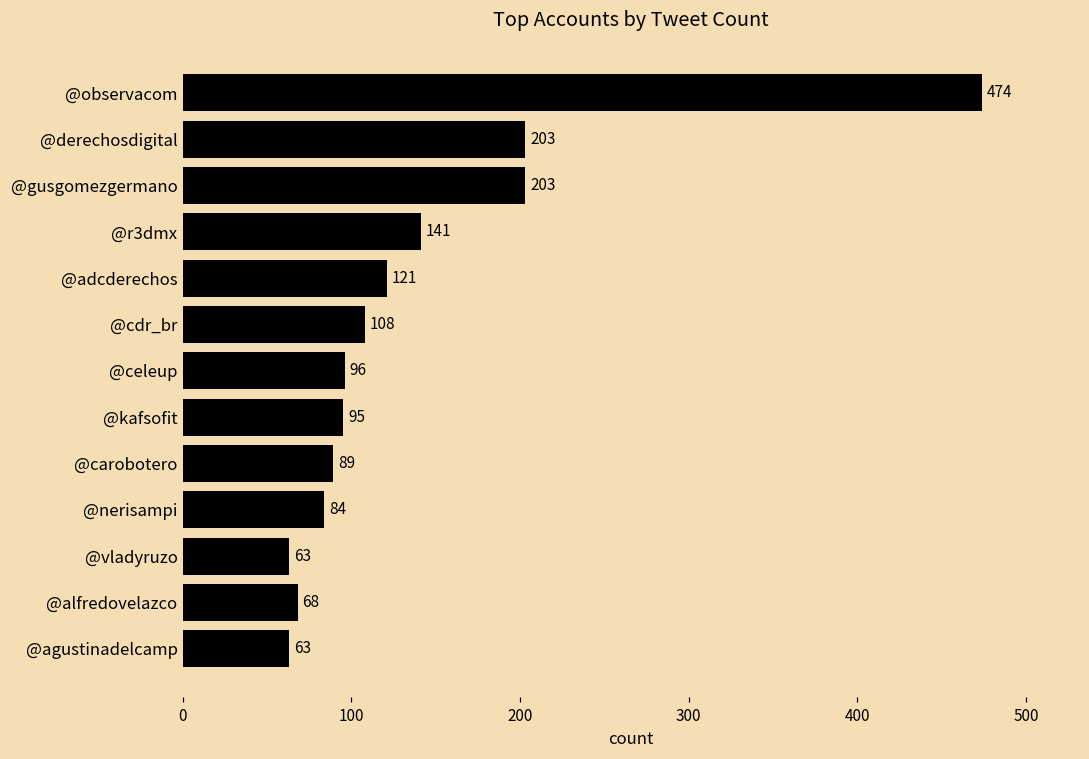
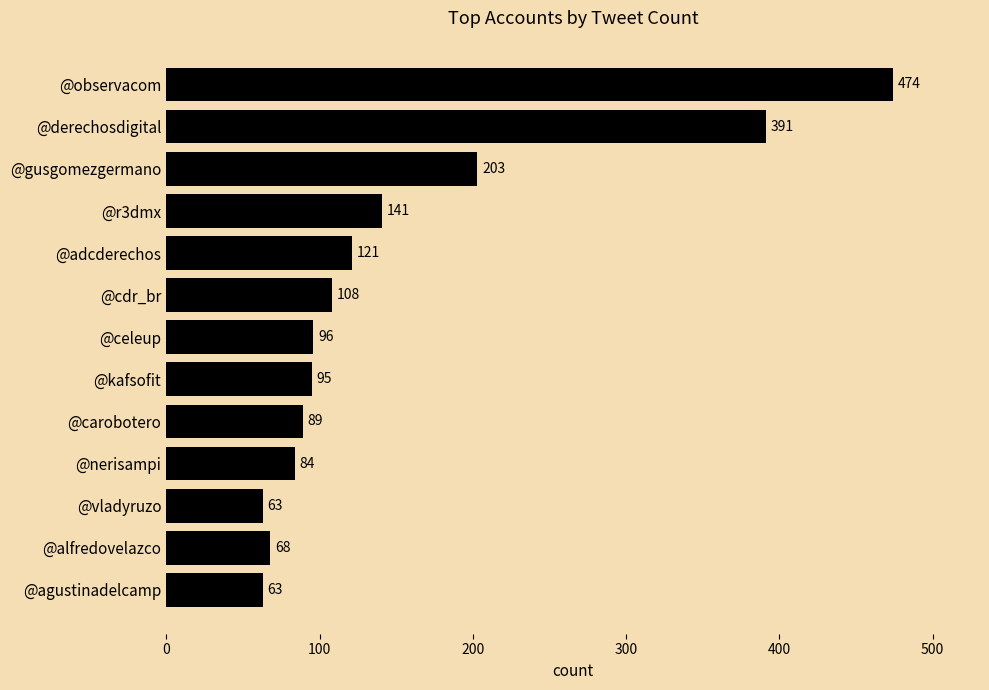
  {
    "@observacom": 474,
-   "@derechosdigital": 203,
+   "@derechosdigital": 391,
    "@gusgomezgermano": 203,
    "@r3dmx": 141,
    "@adcderechos": 121,
    "@cdr_br": 108,
    "@celeup": 96,
    "@kafsofit": 95,
    "@carobotero": 89,
    "@nerisampi": 84,
    "@vladyruzo": 63,
    "@alfredovelazco": 68,
    "@agustinadelcamp": 63
  }
